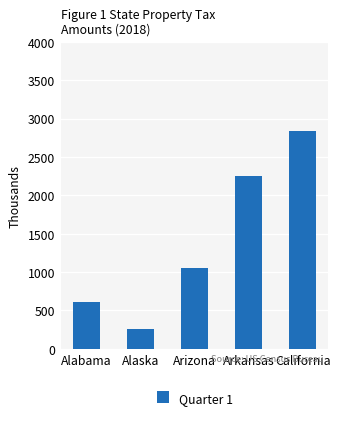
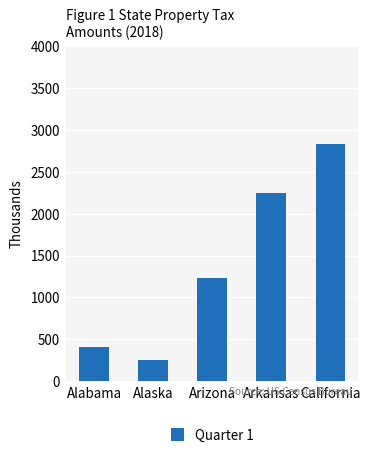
  {
-   "Alabama": 600,
+   "Alabama": 400,
    "Alaska": 300,
-   "Arizona": 1000,
+   "Arizona": 1200,
    "Arkansas": 2200,
    "California": 2800
  }
